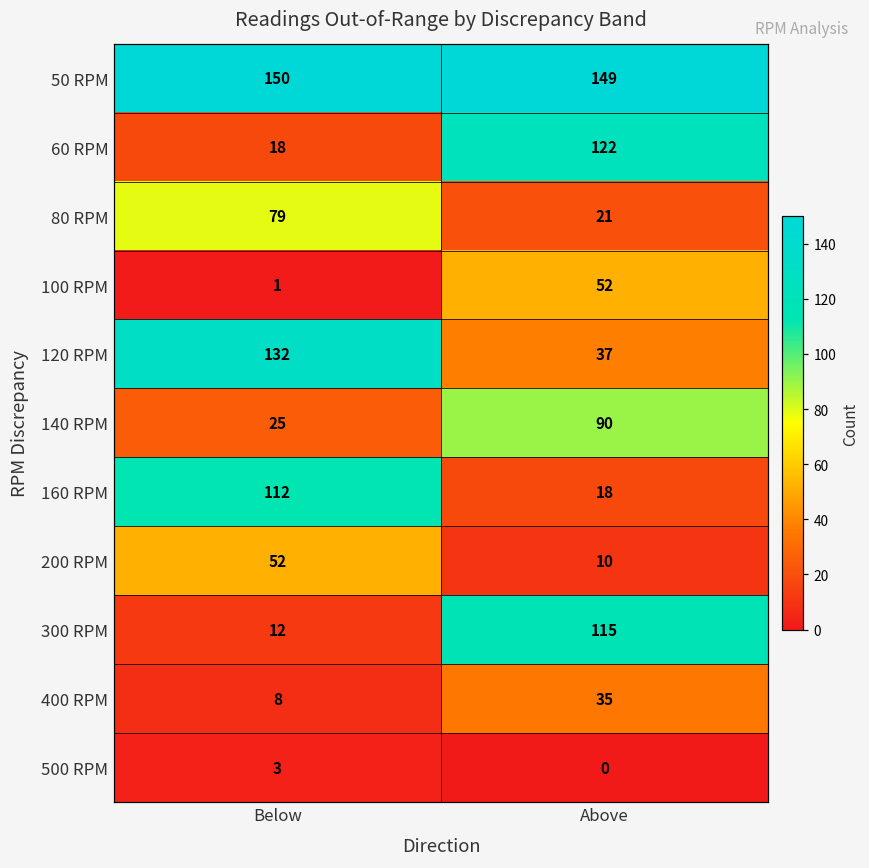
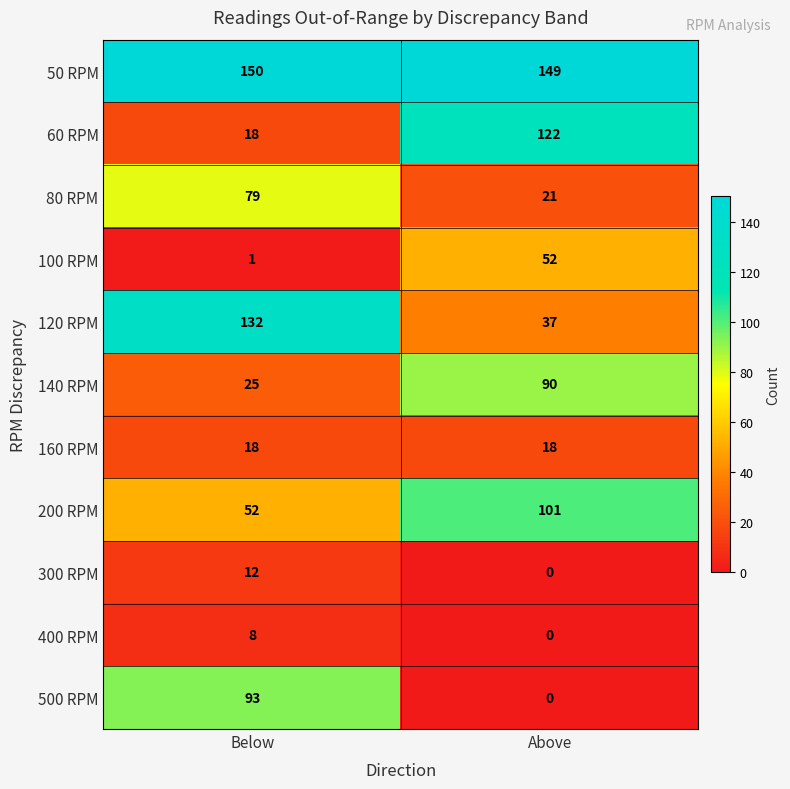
  {
    "50 RPM": {
      "Below": 150,
      "Above": 149
    },
    "60 RPM": {
      "Below": 18,
      "Above": 122
    },
    "80 RPM": {
      "Below": 79,
      "Above": 21
    },
    "100 RPM": {
      "Below": 1,
      "Above": 52
    },
    "120 RPM": {
      "Below": 132,
      "Above": 37
    },
    "140 RPM": {
      "Below": 25,
      "Above": 90
    },
    "160 RPM": {
-     "Below": 112,
+     "Below": 18,
      "Above": 18
    },
    "200 RPM": {
      "Below": 52,
-     "Above": 10
+     "Above": 101
    },
    "300 RPM": {
      "Below": 12,
-     "Above": 115
+     "Above": 0
    },
    "400 RPM": {
      "Below": 8,
-     "Above": 35
+     "Above": 0
    },
    "500 RPM": {
-     "Below": 3,
+     "Below": 93,
      "Above": 0
    }
  }
